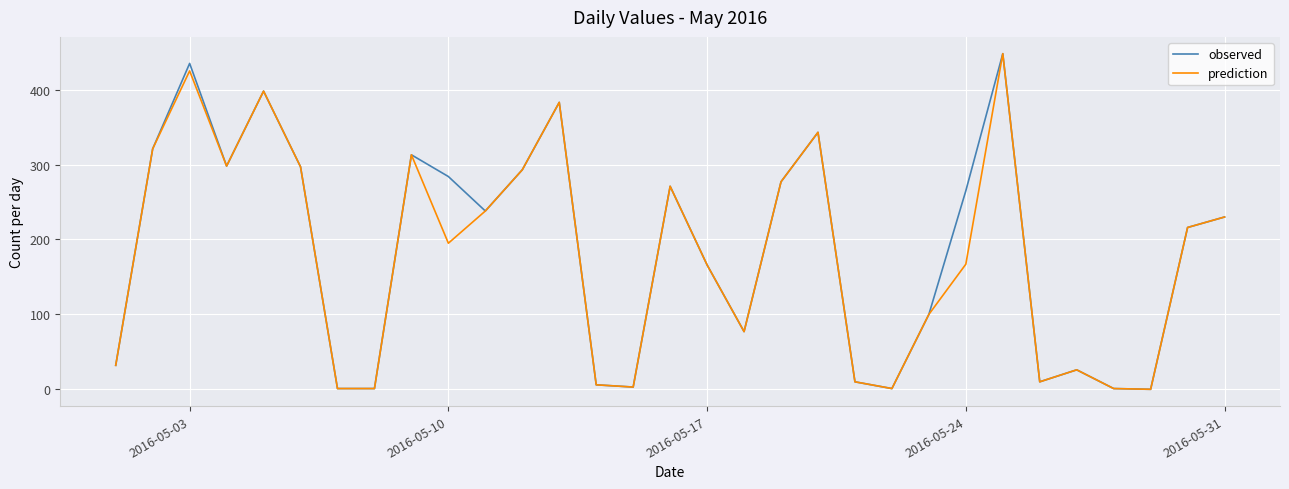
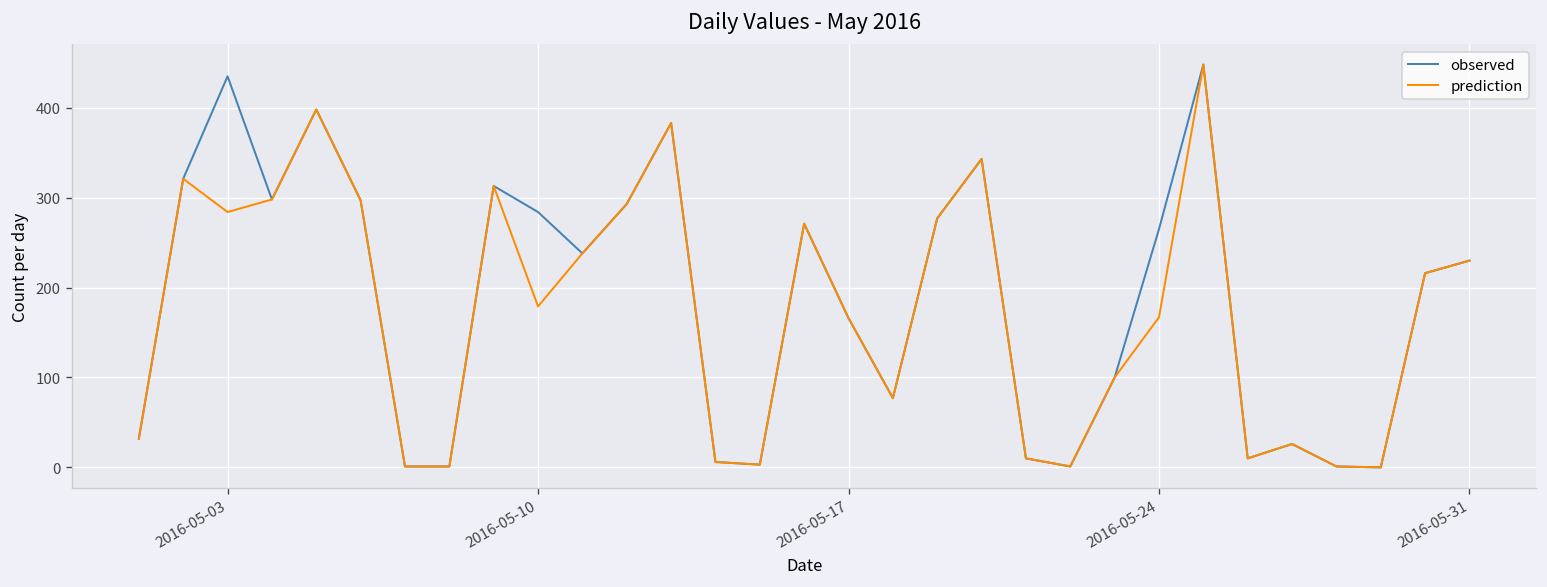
  {
    "observed": {
      "2016-05-03": 440,
      "2016-05-10": 280,
      "2016-05-24": 270
    },
    "prediction": {
-     "2016-05-03": 430,
-     "2016-05-10": 200,
+     "2016-05-03": 280,
+     "2016-05-10": 180,
      "2016-05-24": 170
    }
  }
